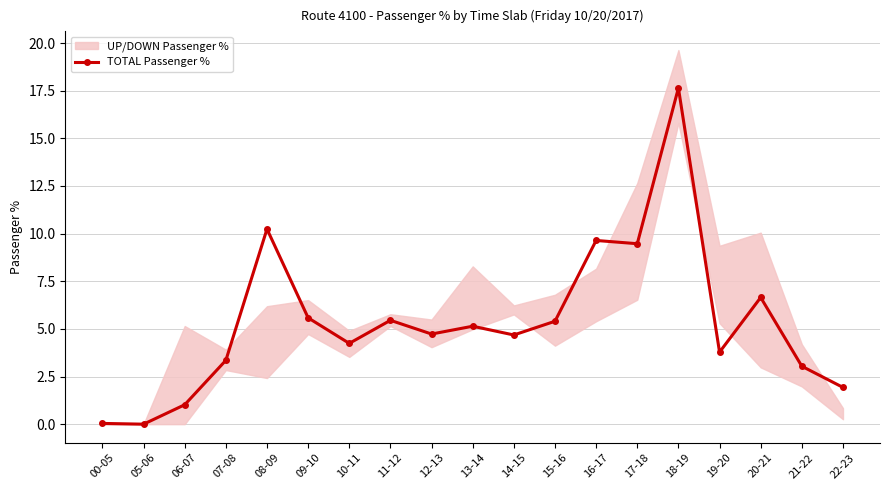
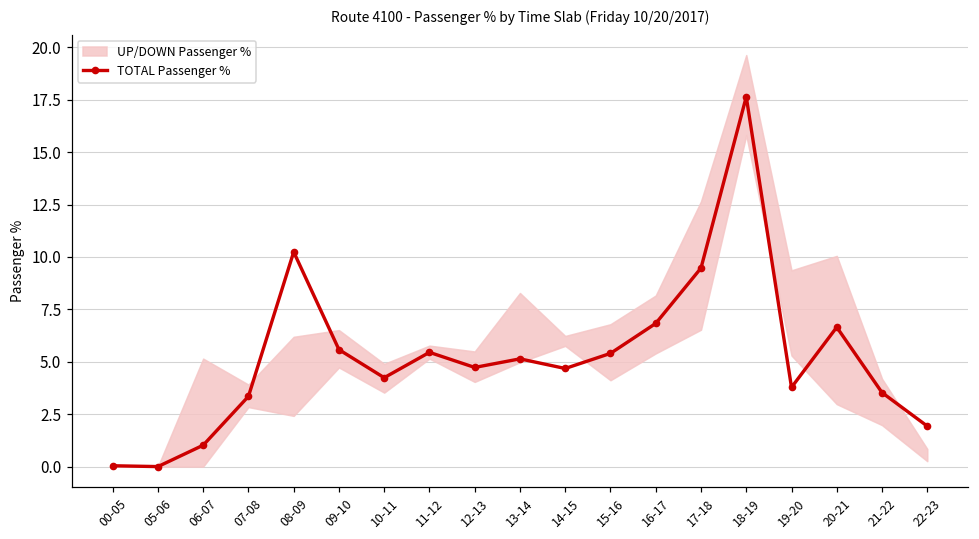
  {
    "TOTAL Passenger %": {
      "06-07": 1.0,
      "07-08": 3.4,
      "08-09": 10.2,
      "09-10": 5.6,
      "10-11": 4.2,
      "11-12": 5.5,
      "12-13": 4.7,
      "13-14": 5.1,
      "14-15": 4.7,
      "15-16": 5.4,
-     "16-17": 9.6,
+     "16-17": 6.8,
      "17-18": 9.5,
      "18-19": 17.6,
      "19-20": 3.8,
      "20-21": 6.7,
-     "21-22": 3.0,
+     "21-22": 3.5,
      "22-23": 1.9
    }
  }
